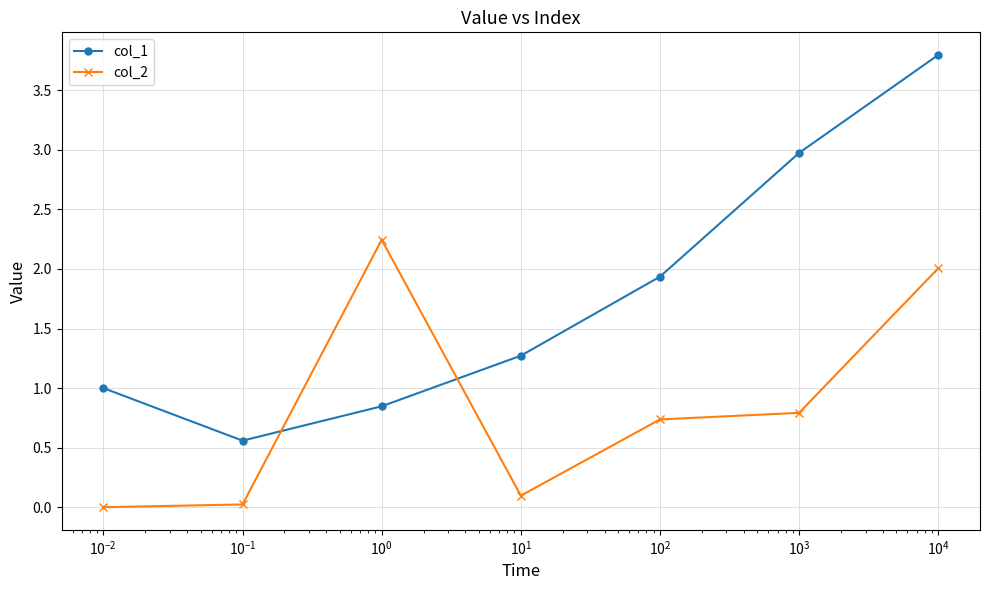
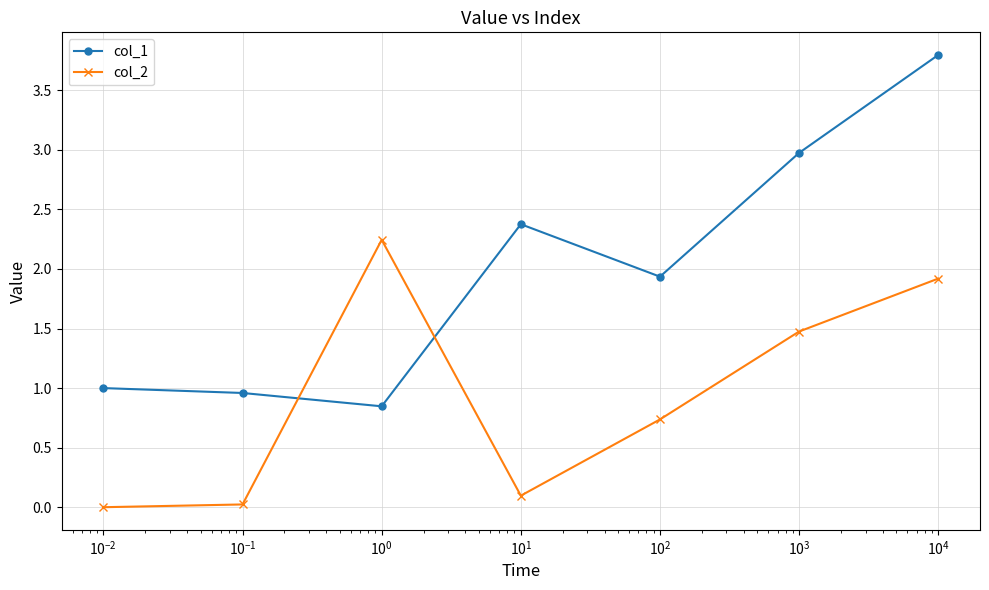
  {
    "col_1": {
      "10^-2": 1.00,
-     "10^-1": 0.56,
+     "10^-1": 0.96,
      "10^0": 0.85,
-     "10^1": 1.27,
+     "10^1": 2.38,
      "10^2": 1.94,
      "10^3": 2.97,
      "10^4": 3.80
    },
    "col_2": {
      "10^-2": 0.00,
      "10^-1": 0.02,
      "10^0": 2.24,
      "10^1": 0.10,
      "10^2": 0.74,
-     "10^3": 0.79,
-     "10^4": 2.01
+     "10^3": 1.47,
+     "10^4": 1.92
    }
  }
